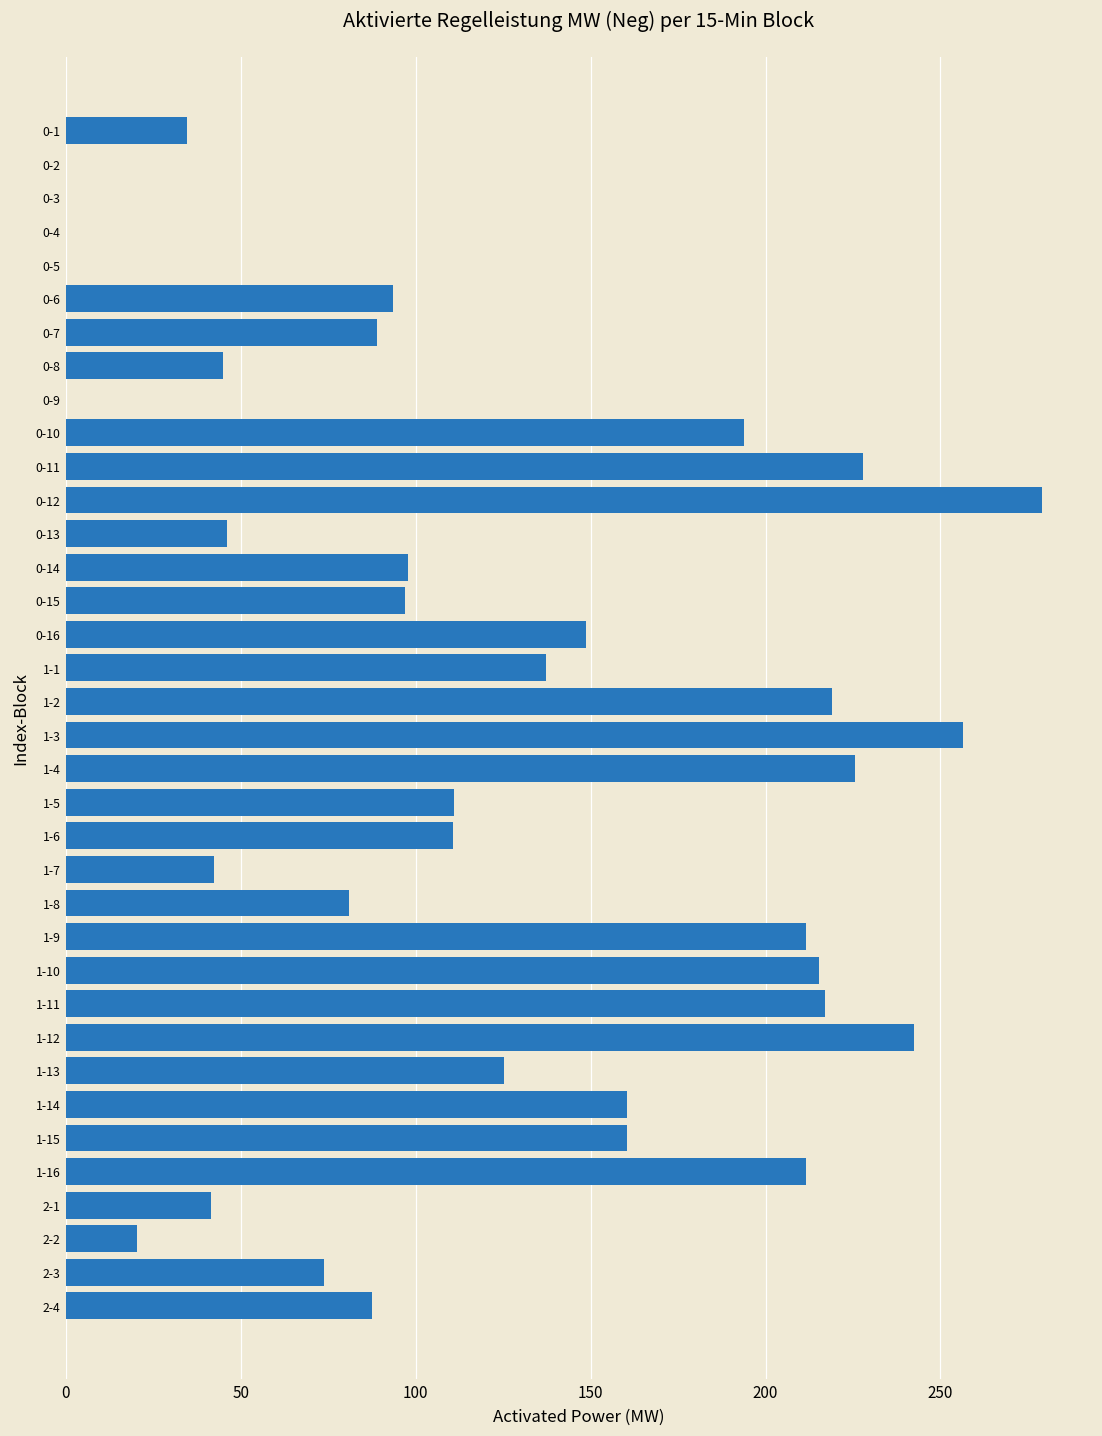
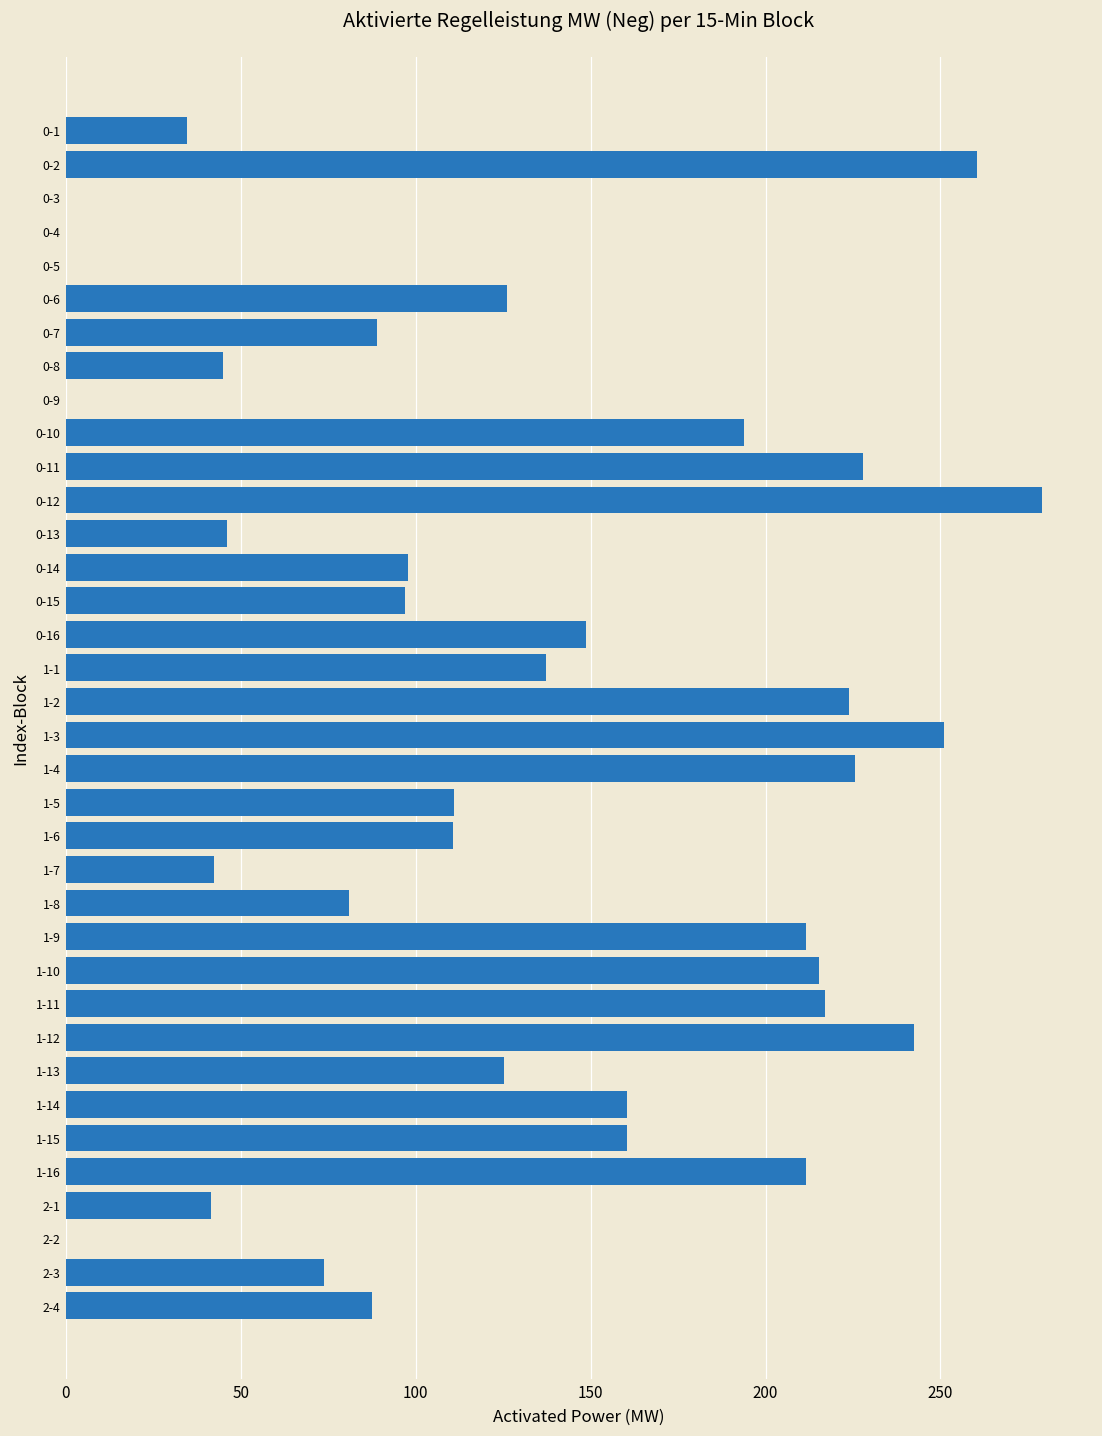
  {
    "0-1": 35,
-   "0-2": 0,
+   "0-2": 260,
    "0-3": 0,
    "0-4": 0,
    "0-5": 0,
-   "0-6": 94,
+   "0-6": 126,
    "0-7": 89,
    "0-8": 45,
    "0-9": 0,
    "0-10": 194,
    "0-11": 228,
    "0-12": 279,
    "0-13": 46,
    "0-14": 98,
    "0-15": 97,
    "0-16": 149,
    "1-1": 137,
-   "1-2": 219,
-   "1-3": 256,
+   "1-2": 224,
+   "1-3": 251,
    "1-4": 226,
    "1-5": 111,
    "1-6": 111,
    "1-7": 42,
    "1-8": 81,
    "1-9": 211,
    "1-10": 215,
    "1-11": 217,
    "1-12": 243,
    "1-13": 125,
    "1-14": 161,
    "1-15": 160,
    "1-16": 212,
    "2-1": 42,
-   "2-2": 21,
+   "2-2": 0,
    "2-3": 74,
    "2-4": 88
  }
